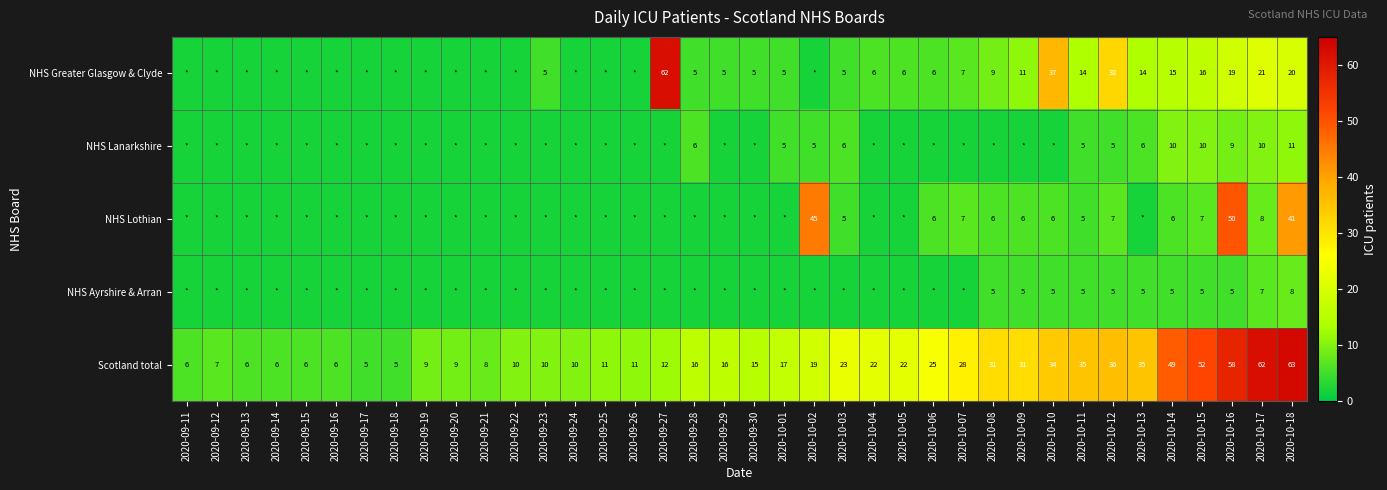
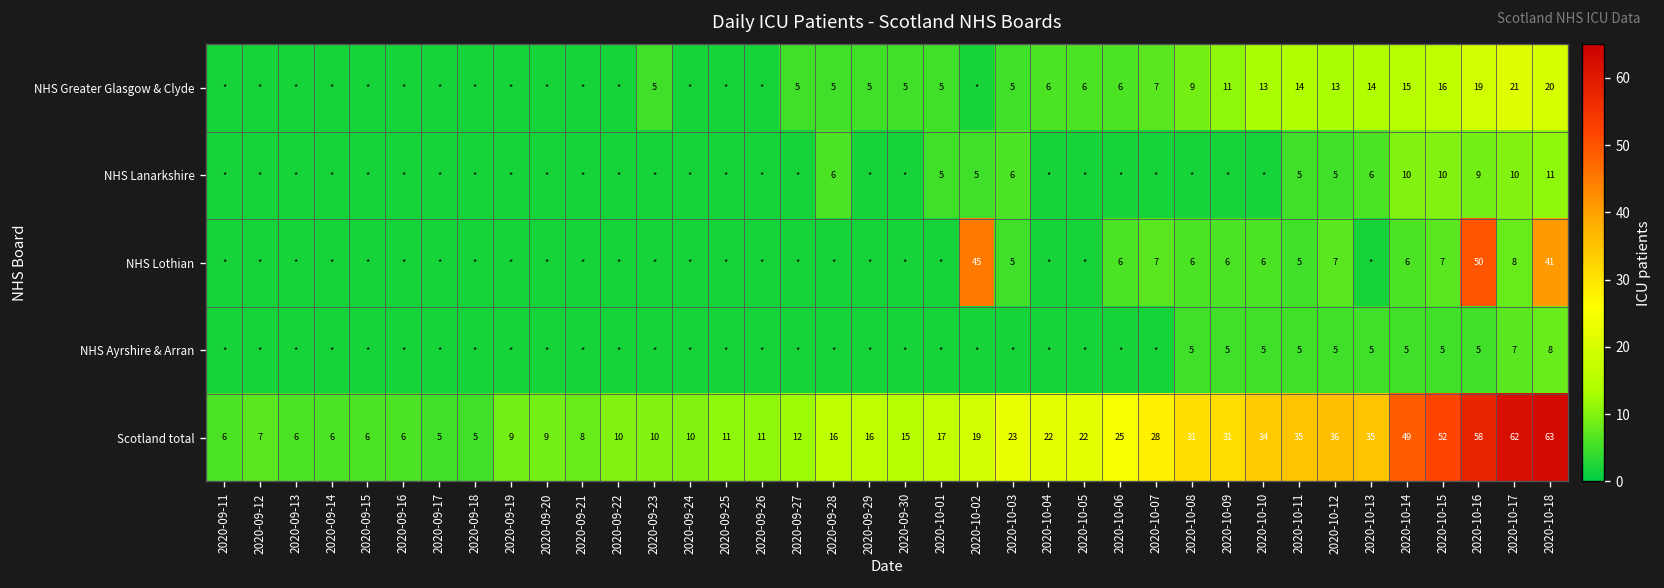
  {
    "NHS Greater Glasgow & Clyde": {
      "2020-09-23": 5,
-     "2020-09-27": 62,
+     "2020-09-27": 5,
      "2020-09-28": 5,
      "2020-09-29": 5,
      "2020-09-30": 5,
      "2020-10-01": 5,
      "2020-10-03": 5,
      "2020-10-04": 6,
      "2020-10-05": 6,
      "2020-10-06": 6,
      "2020-10-07": 7,
      "2020-10-08": 9,
      "2020-10-09": 11,
-     "2020-10-10": 37,
+     "2020-10-10": 13,
      "2020-10-11": 14,
-     "2020-10-12": 32,
+     "2020-10-12": 13,
      "2020-10-13": 14,
      "2020-10-14": 15,
      "2020-10-15": 16,
      "2020-10-16": 19,
      "2020-10-17": 21,
      "2020-10-18": 20
    },
    "NHS Lanarkshire": {
      "2020-09-28": 6,
      "2020-10-01": 5,
      "2020-10-02": 5,
      "2020-10-03": 6,
      "2020-10-11": 5,
      "2020-10-12": 5,
      "2020-10-13": 6,
      "2020-10-14": 10,
      "2020-10-15": 10,
      "2020-10-16": 9,
      "2020-10-17": 10,
      "2020-10-18": 11
    },
    "NHS Lothian": {
      "2020-10-02": 45,
      "2020-10-03": 5,
      "2020-10-06": 6,
      "2020-10-07": 7,
      "2020-10-08": 6,
      "2020-10-09": 6,
      "2020-10-10": 6,
      "2020-10-11": 5,
      "2020-10-12": 7,
      "2020-10-14": 6,
      "2020-10-15": 7,
      "2020-10-16": 50,
      "2020-10-17": 8,
      "2020-10-18": 41
    },
    "NHS Ayrshire & Arran": {
      "2020-10-08": 5,
      "2020-10-09": 5,
      "2020-10-10": 5,
      "2020-10-11": 5,
      "2020-10-12": 5,
      "2020-10-13": 5,
      "2020-10-14": 5,
      "2020-10-15": 5,
      "2020-10-16": 5,
      "2020-10-17": 7,
      "2020-10-18": 8
    },
    "Scotland total": {
      "2020-09-11": 6,
      "2020-09-12": 7,
      "2020-09-13": 6,
      "2020-09-14": 6,
      "2020-09-15": 6,
      "2020-09-16": 6,
      "2020-09-17": 5,
      "2020-09-18": 5,
      "2020-09-19": 9,
      "2020-09-20": 9,
      "2020-09-21": 8,
      "2020-09-22": 10,
      "2020-09-23": 10,
      "2020-09-24": 10,
      "2020-09-25": 11,
      "2020-09-26": 11,
      "2020-09-27": 12,
      "2020-09-28": 16,
      "2020-09-29": 16,
      "2020-09-30": 15,
      "2020-10-01": 17,
      "2020-10-02": 19,
      "2020-10-03": 23,
      "2020-10-04": 22,
      "2020-10-05": 22,
      "2020-10-06": 25,
      "2020-10-07": 28,
      "2020-10-08": 31,
      "2020-10-09": 31,
      "2020-10-10": 34,
      "2020-10-11": 35,
      "2020-10-12": 36,
      "2020-10-13": 35,
      "2020-10-14": 49,
      "2020-10-15": 52,
      "2020-10-16": 58,
      "2020-10-17": 62,
      "2020-10-18": 63
    }
  }
